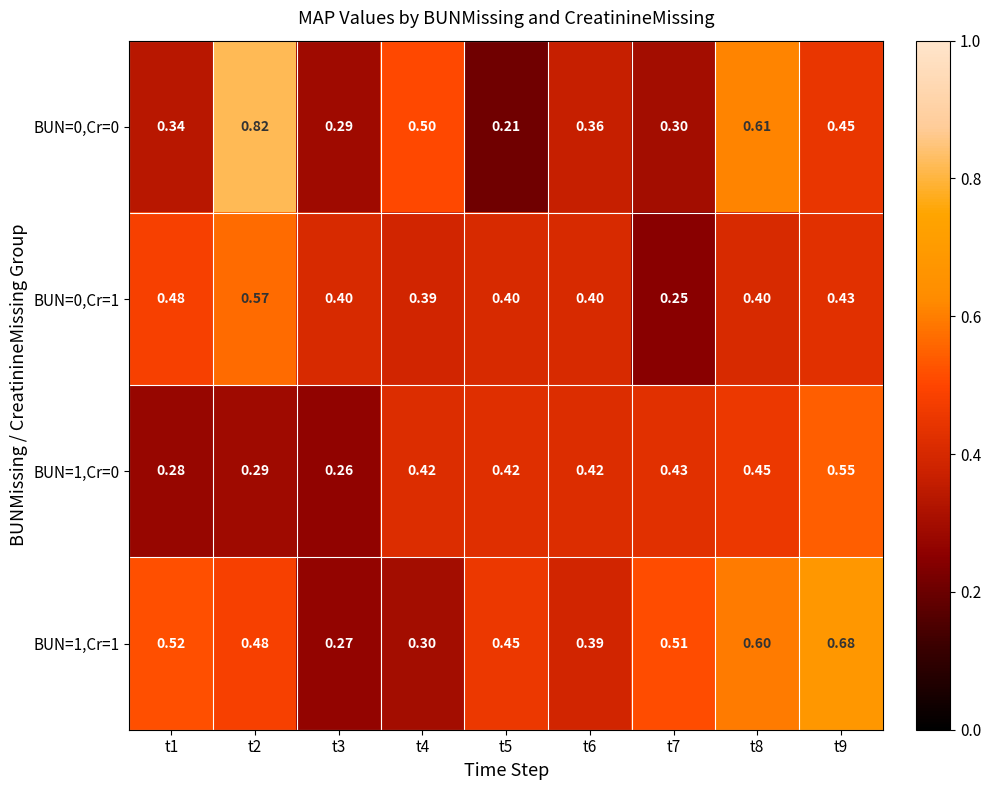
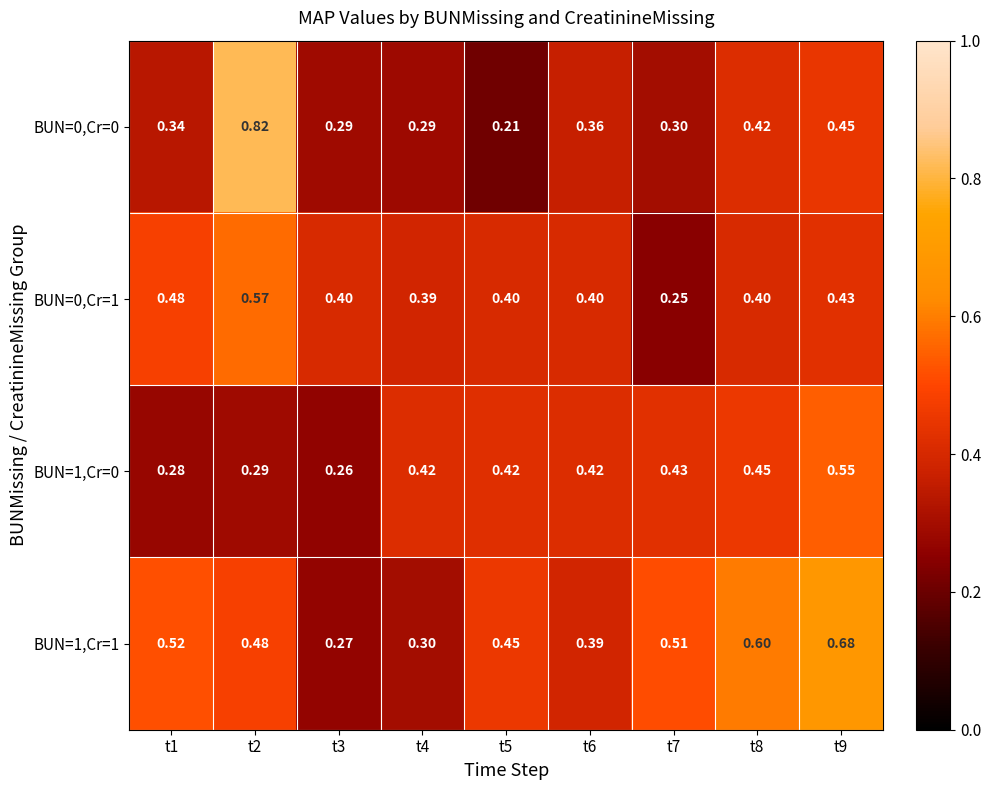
  {
    "BUN=0,Cr=0": {
      "t1": 0.34,
      "t2": 0.82,
      "t3": 0.29,
-     "t4": 0.50,
+     "t4": 0.29,
      "t5": 0.21,
      "t6": 0.36,
      "t7": 0.30,
-     "t8": 0.61,
+     "t8": 0.42,
      "t9": 0.45
    },
    "BUN=0,Cr=1": {
      "t1": 0.48,
      "t2": 0.57,
      "t3": 0.40,
      "t4": 0.39,
      "t5": 0.40,
      "t6": 0.40,
      "t7": 0.25,
      "t8": 0.40,
      "t9": 0.43
    },
    "BUN=1,Cr=0": {
      "t1": 0.28,
      "t2": 0.29,
      "t3": 0.26,
      "t4": 0.42,
      "t5": 0.42,
      "t6": 0.42,
      "t7": 0.43,
      "t8": 0.45,
      "t9": 0.55
    },
    "BUN=1,Cr=1": {
      "t1": 0.52,
      "t2": 0.48,
      "t3": 0.27,
      "t4": 0.30,
      "t5": 0.45,
      "t6": 0.39,
      "t7": 0.51,
      "t8": 0.60,
      "t9": 0.68
    }
  }
